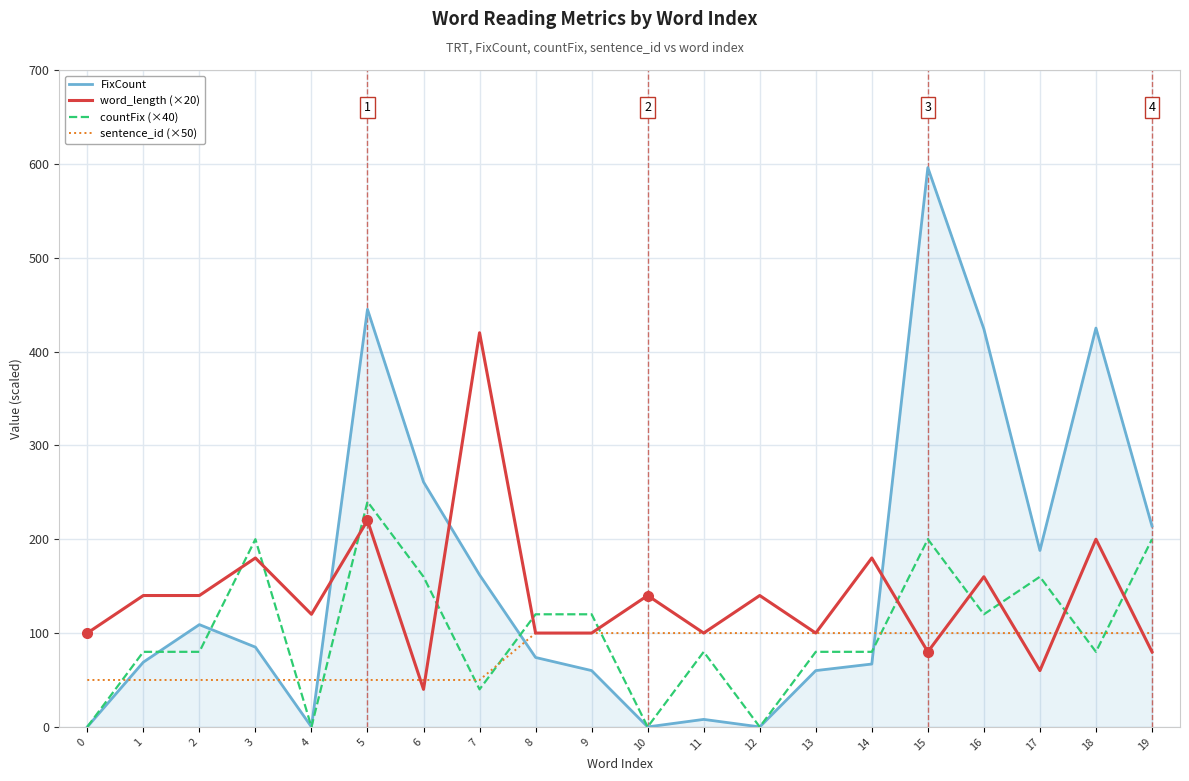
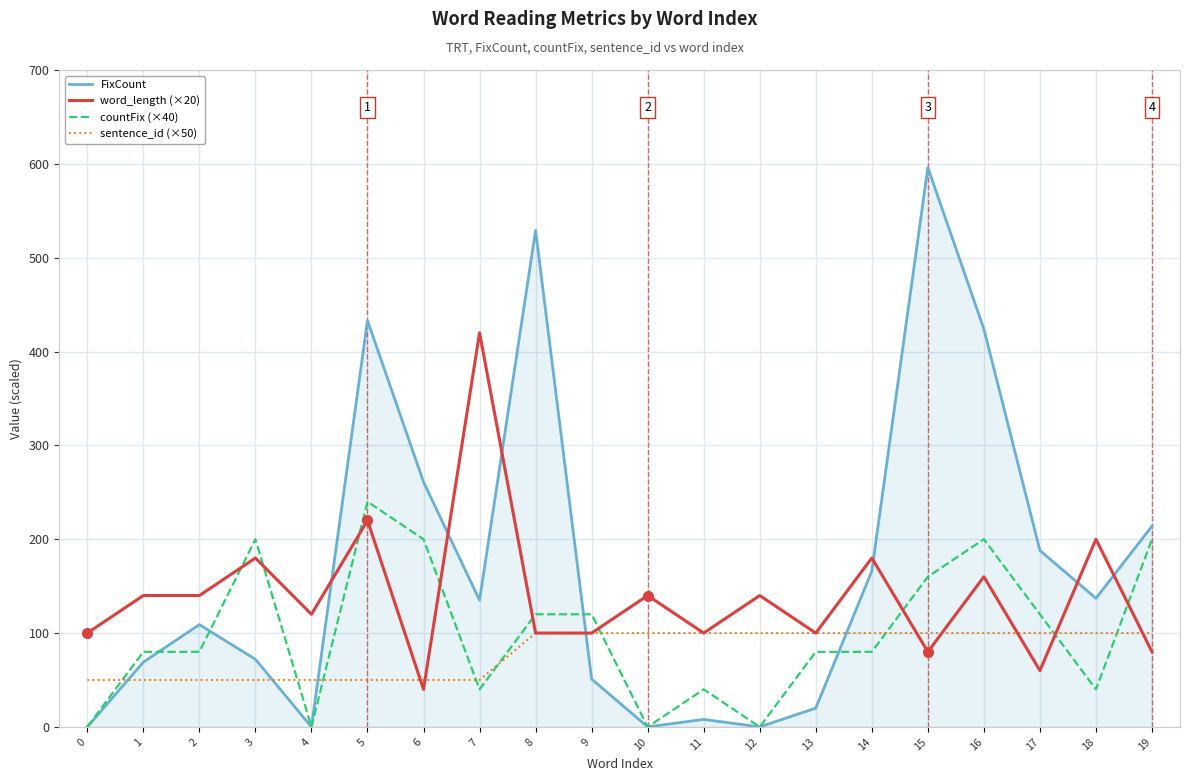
  {
    "FixCount": {
      "1": 70,
      "2": 110,
-     "3": 90,
-     "5": 450,
+     "3": 70,
+     "5": 430,
      "6": 260,
-     "7": 160,
-     "8": 70,
-     "9": 60,
+     "7": 140,
+     "8": 530,
+     "9": 50,
      "11": 10,
-     "13": 60,
-     "14": 70,
+     "13": 20,
+     "14": 170,
      "15": 600,
      "16": 420,
      "17": 190,
-     "18": 430,
+     "18": 140,
      "19": 210
    },
    "countFix (×40)": {
      "1": 80,
      "2": 80,
      "3": 200,
      "5": 240,
-     "6": 160,
+     "6": 200,
      "7": 40,
      "8": 120,
      "9": 120,
-     "11": 80,
+     "11": 40,
      "13": 80,
      "14": 80,
-     "15": 200,
-     "16": 120,
-     "17": 160,
-     "18": 80,
+     "15": 160,
+     "16": 200,
+     "17": 120,
+     "18": 40,
      "19": 200
    },
    "sentence_id (×50)": {
      "0": 50,
      "1": 50,
      "2": 50,
      "3": 50,
      "4": 50,
      "5": 50,
      "6": 50,
      "7": 50,
      "10": 100,
      "12": 100,
      "14": 100,
      "15": 100,
      "16": 100,
      "17": 100,
      "18": 100,
      "19": 100
    }
  }
